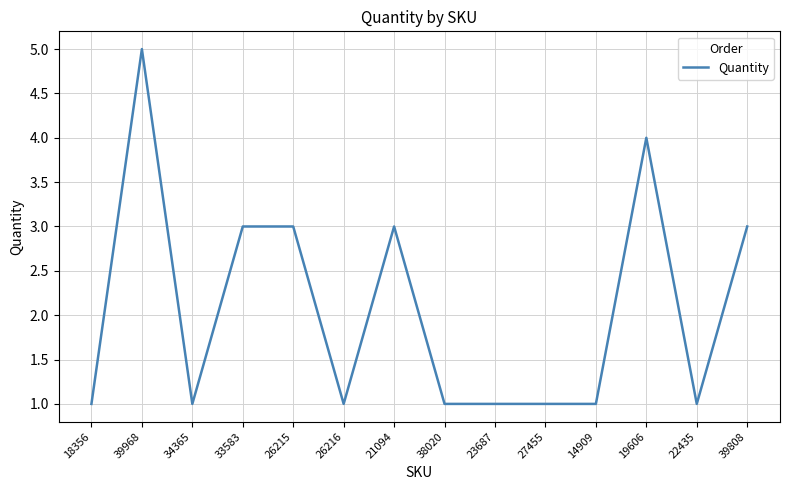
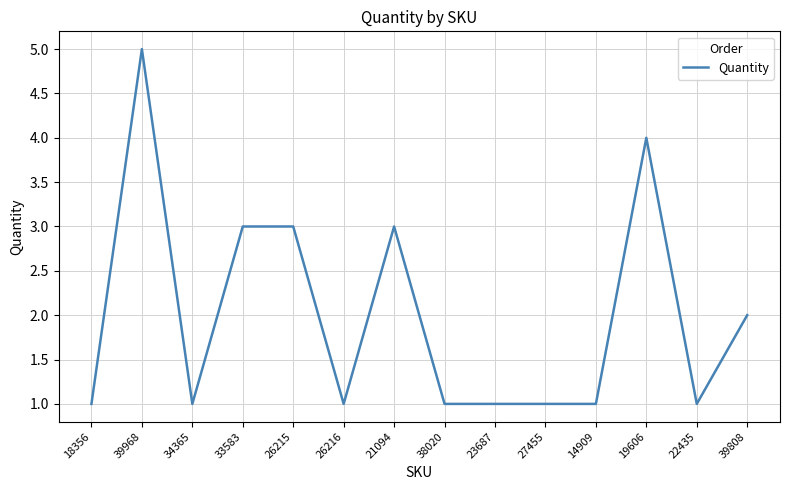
  {
    "18356": 1,
    "39968": 5,
    "34365": 1,
    "33583": 3,
    "26215": 3,
    "26216": 1,
    "21094": 3,
    "38020": 1,
    "23687": 1,
    "27455": 1,
    "14909": 1,
    "19606": 4,
    "22435": 1,
-   "39808": 3
+   "39808": 2
  }
